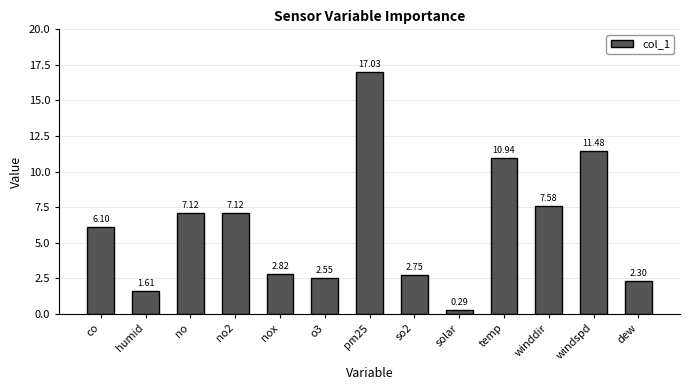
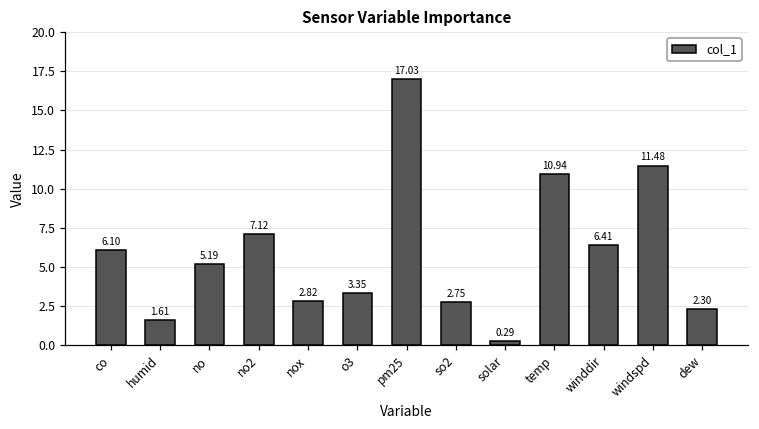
  {
    "co": 6.10,
    "humid": 1.61,
-   "no": 7.12,
+   "no": 5.19,
    "no2": 7.12,
    "nox": 2.82,
-   "o3": 2.55,
+   "o3": 3.35,
    "pm25": 17.03,
    "so2": 2.75,
    "solar": 0.29,
    "temp": 10.94,
-   "winddir": 7.58,
+   "winddir": 6.41,
    "windspd": 11.48,
    "dew": 2.30
  }
